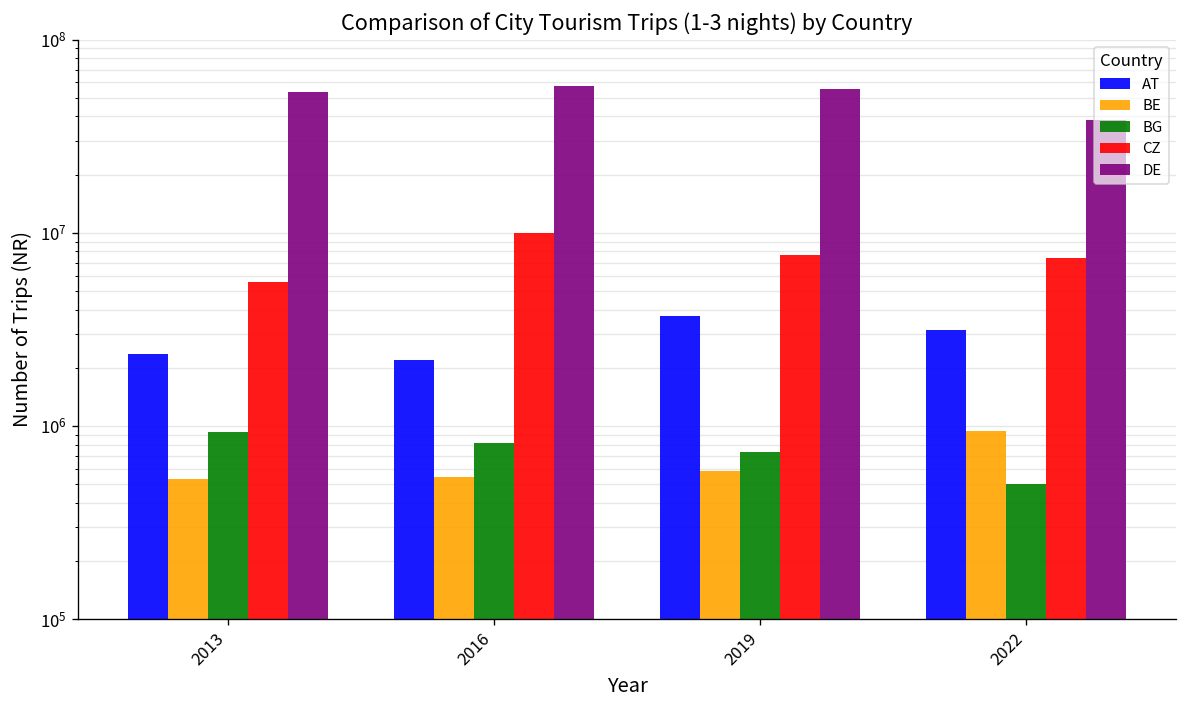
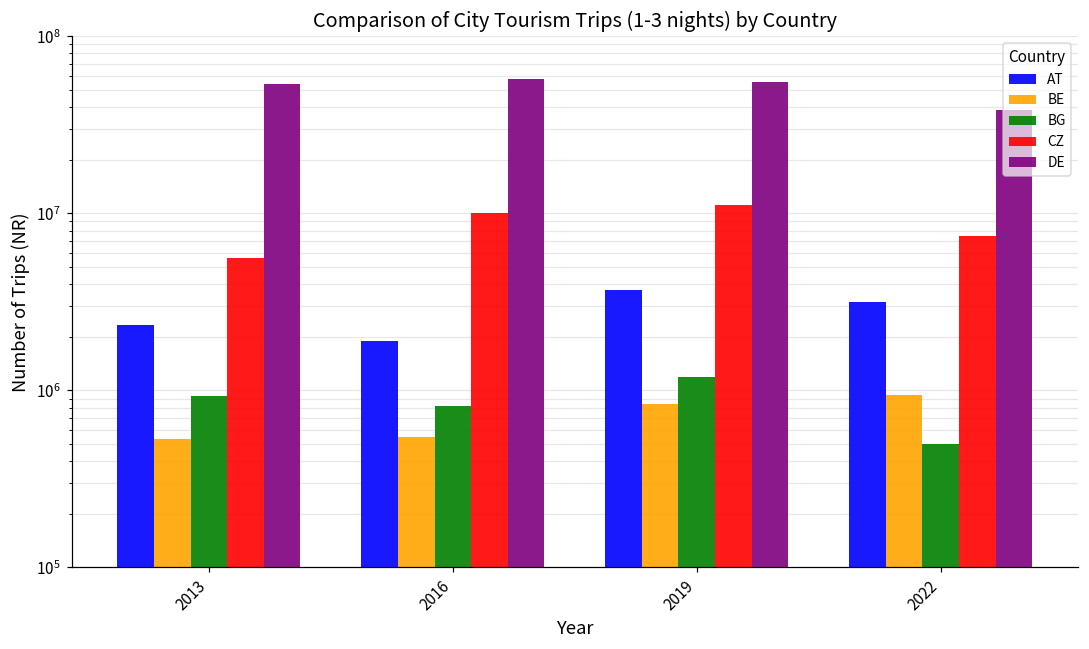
  {
    "AT": {
      "2013": 2300000,
-     "2016": 2200000,
+     "2016": 1900000,
      "2019": 3700000,
      "2022": 3100000
    },
    "BE": {
      "2013": 530000,
      "2016": 540000,
-     "2019": 580000,
+     "2019": 800000,
      "2022": 900000
    },
    "BG": {
      "2013": 900000,
      "2016": 800000,
-     "2019": 700000,
+     "2019": 1200000,
      "2022": 500000
    },
    "CZ": {
      "2013": 5600000,
      "2016": 10000000,
-     "2019": 8000000,
+     "2019": 11000000,
      "2022": 7000000
    },
    "DE": {
      "2013": 53000000,
      "2016": 57000000,
      "2019": 55000000
    }
  }
